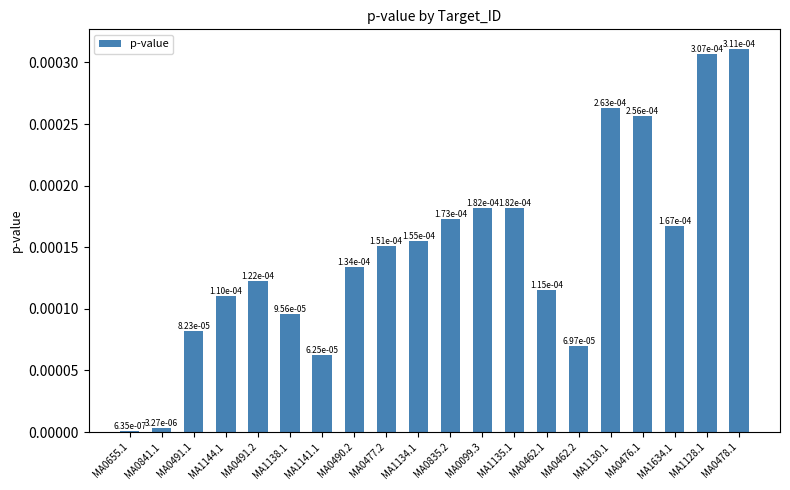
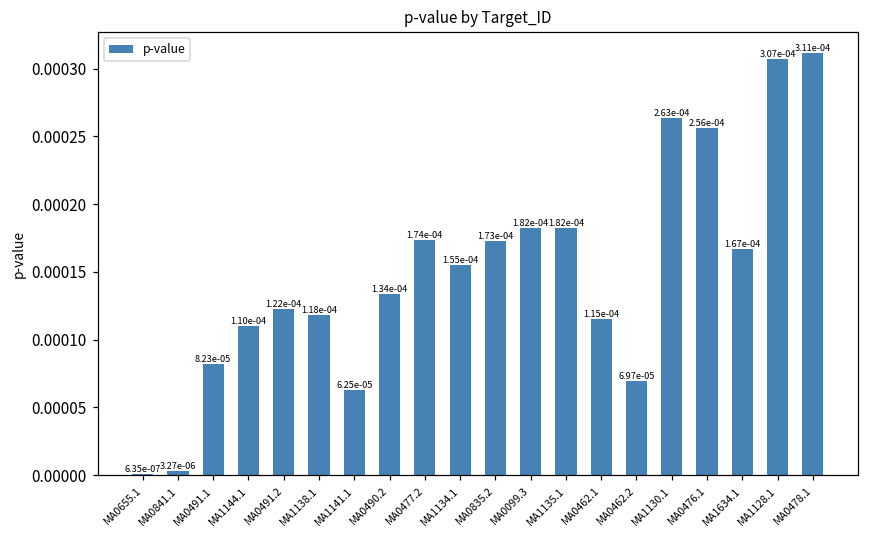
  {
    "MA0655.1": "6.35e-07",
    "MA0841.1": "3.27e-06",
    "MA0491.1": "8.23e-05",
    "MA1144.1": "1.10e-04",
    "MA0491.2": "1.22e-04",
-   "MA1138.1": "9.56e-05",
+   "MA1138.1": "1.18e-04",
    "MA1141.1": "6.25e-05",
    "MA0490.2": "1.34e-04",
-   "MA0477.2": "1.51e-04",
+   "MA0477.2": "1.74e-04",
    "MA1134.1": "1.55e-04",
    "MA0835.2": "1.73e-04",
    "MA0099.3": "1.82e-04",
    "MA1135.1": "1.82e-04",
    "MA0462.1": "1.15e-04",
    "MA0462.2": "6.97e-05",
    "MA1130.1": "2.63e-04",
    "MA0476.1": "2.56e-04",
    "MA1634.1": "1.67e-04",
    "MA1128.1": "3.07e-04",
    "MA0478.1": "3.11e-04"
  }
